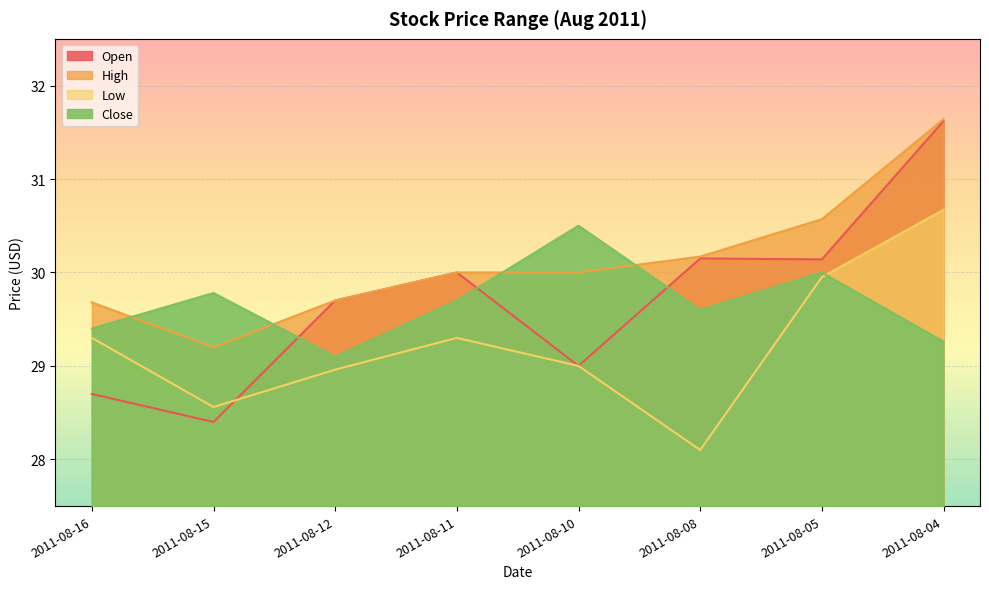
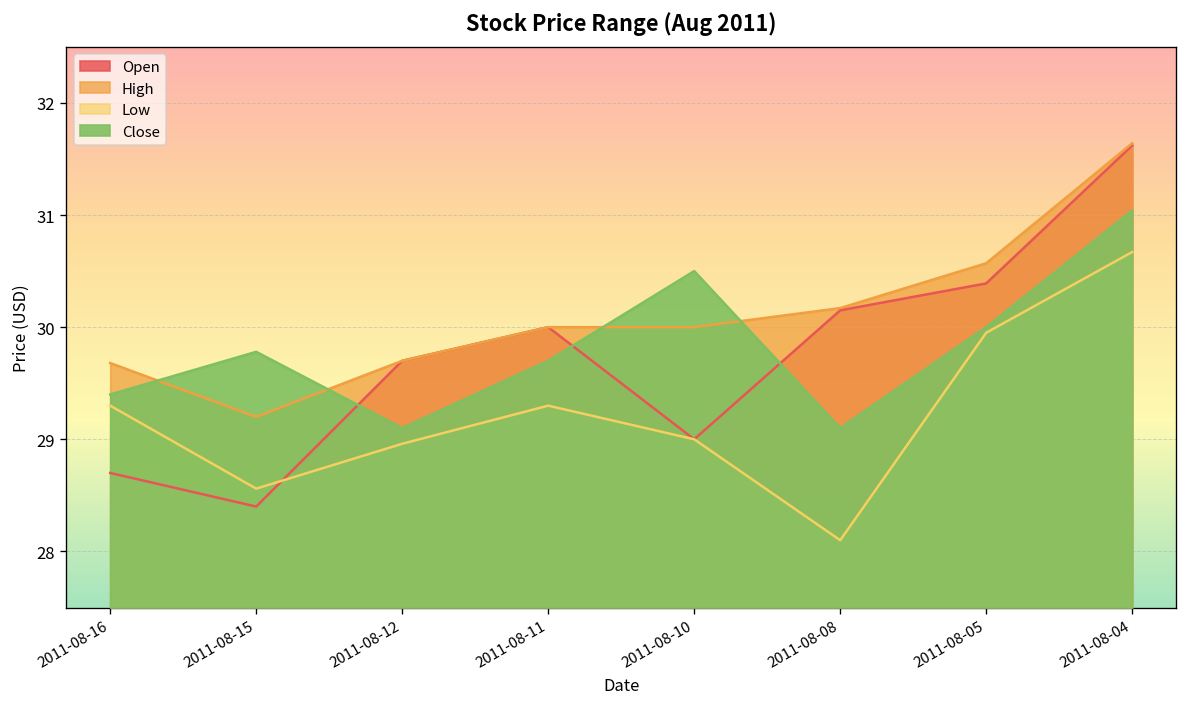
  {
    "Open": {
      "2011-08-16": 28.7,
      "2011-08-15": 28.4,
-     "2011-08-05": 30.1
+     "2011-08-05": 30.4
    },
    "Close": {
      "2011-08-16": 29.4,
      "2011-08-15": 29.8,
      "2011-08-12": 29.1,
      "2011-08-11": 29.7,
      "2011-08-10": 30.5,
-     "2011-08-08": 29.6,
+     "2011-08-08": 29.1,
      "2011-08-05": 30.0,
-     "2011-08-04": 29.3
+     "2011-08-04": 31.0
    }
  }
